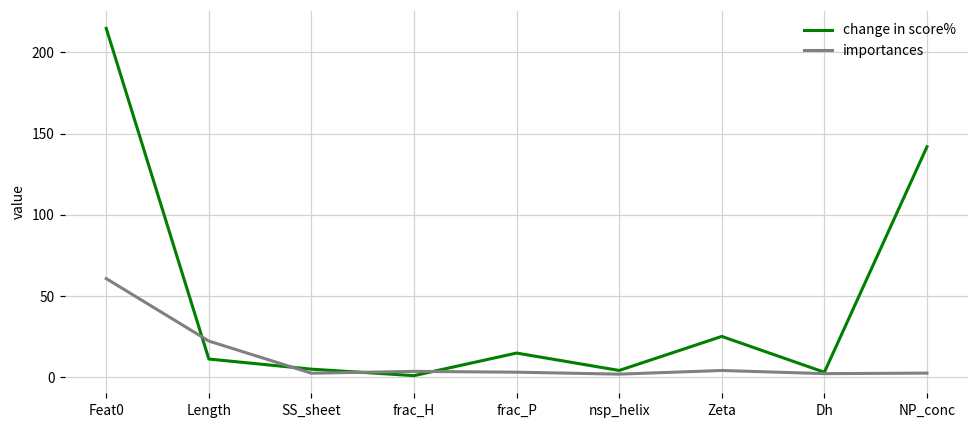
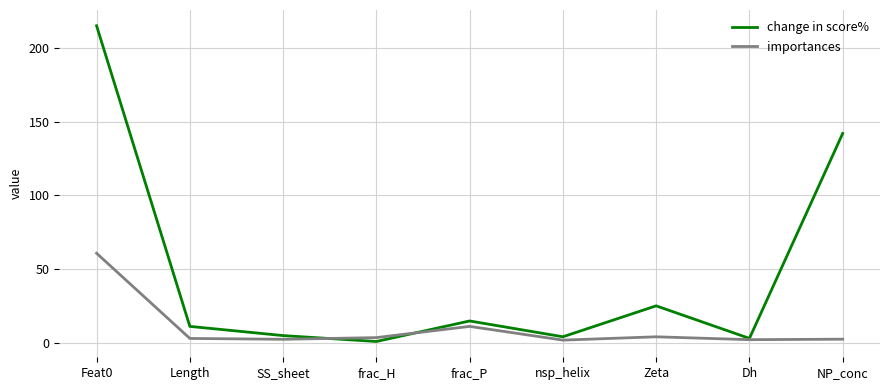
  {
    "change in score%": {
      "Feat0": 215,
      "Length": 11,
      "SS_sheet": 5,
      "frac_H": 1,
      "frac_P": 15,
      "nsp_helix": 4,
      "Zeta": 25,
      "NP_conc": 142
    },
    "importances": {
      "Feat0": 61,
-     "Length": 22,
+     "Length": 3,
      "SS_sheet": 3,
      "frac_H": 4,
-     "frac_P": 3,
+     "frac_P": 11,
      "nsp_helix": 2,
      "Zeta": 4,
      "NP_conc": 3
    }
  }
